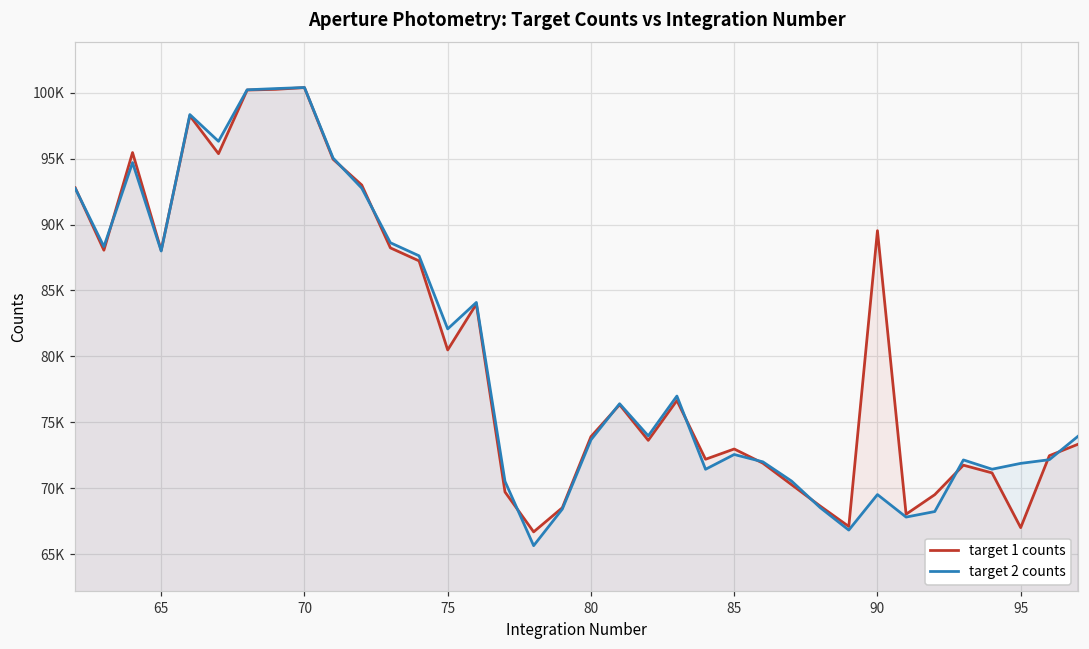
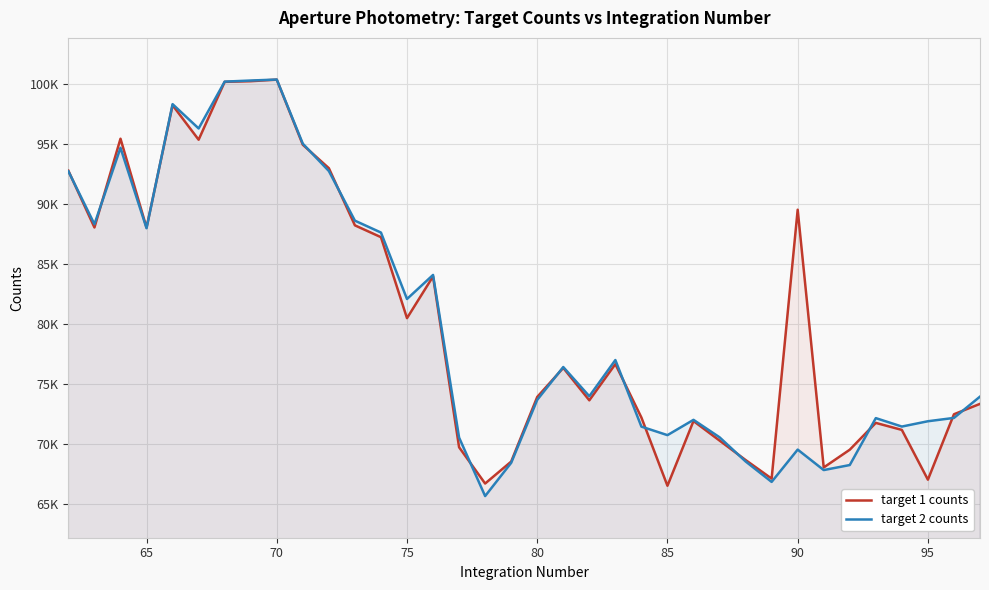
  {
    "target 1 counts": {
      "75": 80500,
      "80": 73900,
-     "85": 73000,
+     "85": 66500,
      "90": 89500,
      "95": 67000
    },
    "target 2 counts": {
      "75": 82100,
      "80": 73700,
-     "85": 72600,
+     "85": 70700,
      "90": 69500,
      "95": 71900
    }
  }
